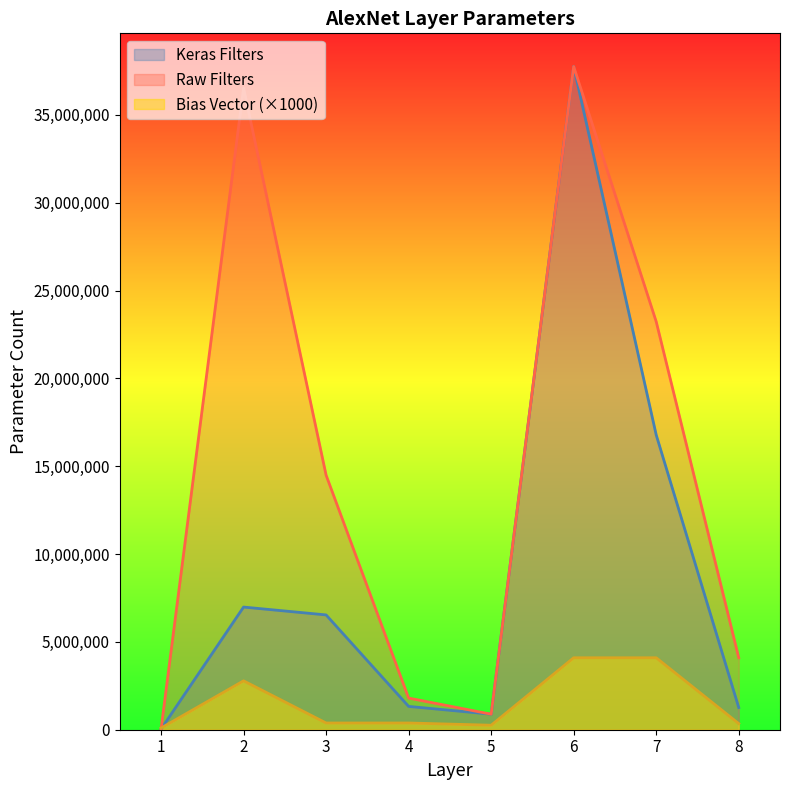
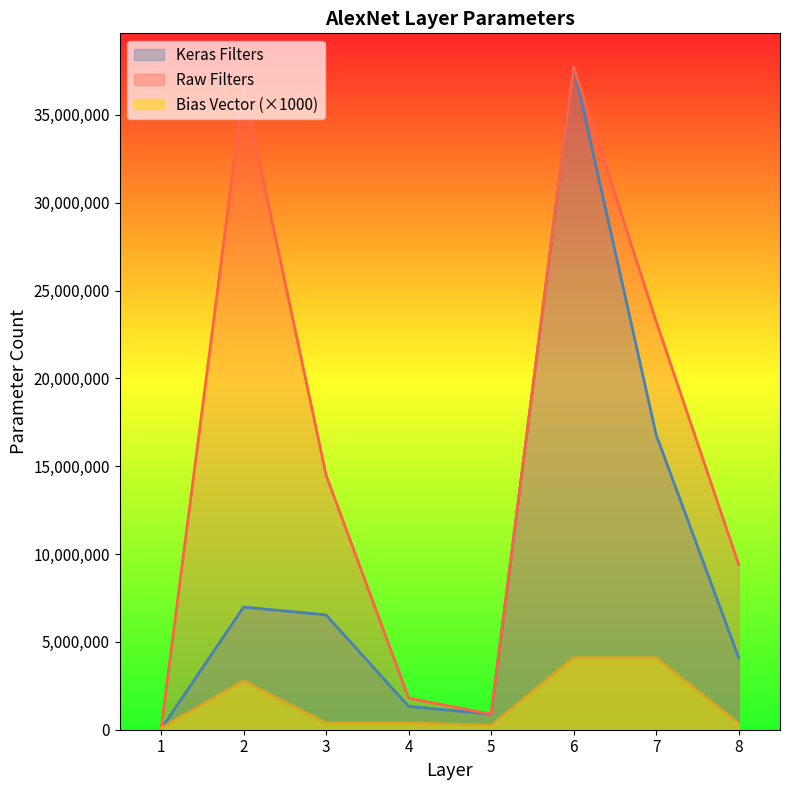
  {
    "Keras Filters": {
      "2": "7,000,000",
      "3": "6,500,000",
      "4": "1,300,000",
      "7": "16,800,000",
-     "8": "1,300,000"
+     "8": "4,100,000"
    },
    "Raw Filters": {
      "3": "14,500,000",
      "4": "1,800,000",
      "7": "23,200,000",
-     "8": "4,100,000"
+     "8": "9,400,000"
    },
    "Bias Vector (×1000)": {
      "2": "2,800,000",
      "3": "400,000",
      "4": "400,000",
      "5": "300,000",
      "6": "4,100,000",
      "7": "4,100,000",
      "8": "300,000"
    }
  }
